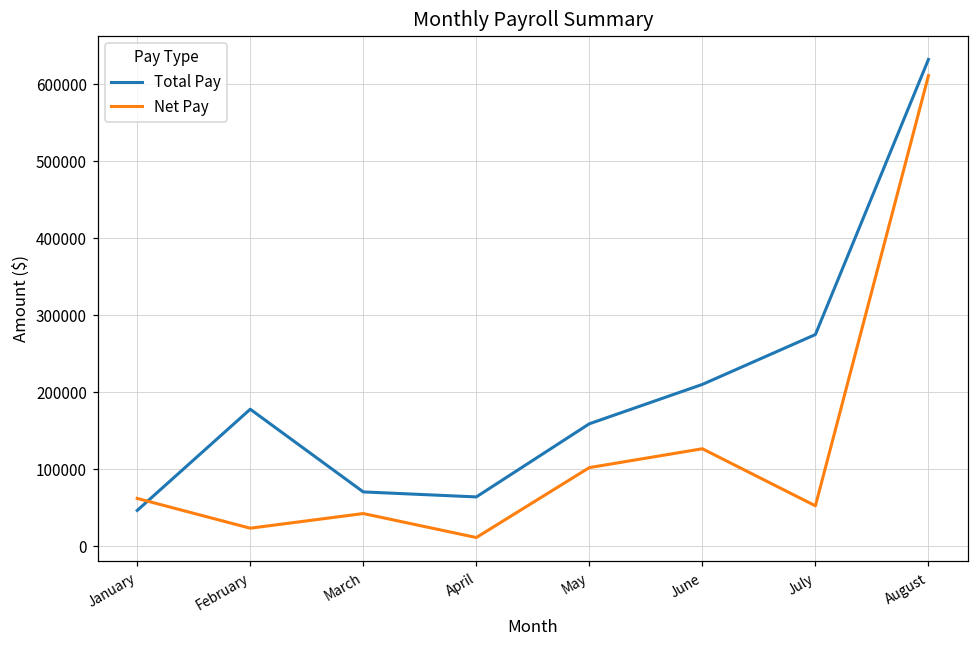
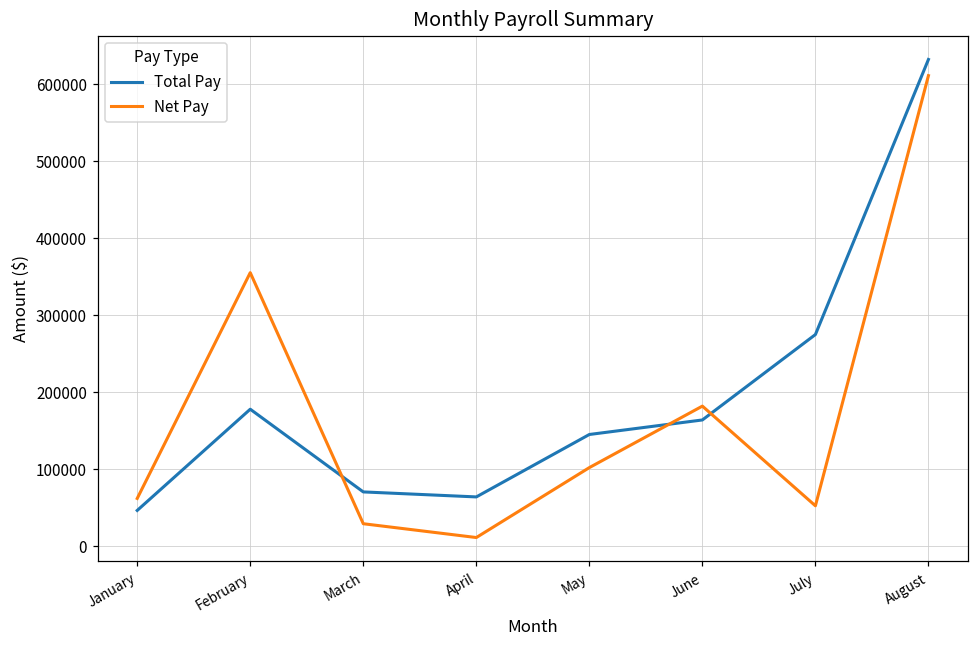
  {
    "Total Pay": {
      "January": 50000,
      "February": 180000,
      "March": 70000,
      "April": 60000,
-     "May": 160000,
-     "June": 210000,
+     "May": 150000,
+     "June": 160000,
      "July": 280000,
      "August": 630000
    },
    "Net Pay": {
      "January": 60000,
-     "February": 20000,
-     "March": 40000,
+     "February": 360000,
+     "March": 30000,
      "April": 10000,
      "May": 100000,
-     "June": 130000,
+     "June": 180000,
      "July": 50000,
      "August": 610000
    }
  }
